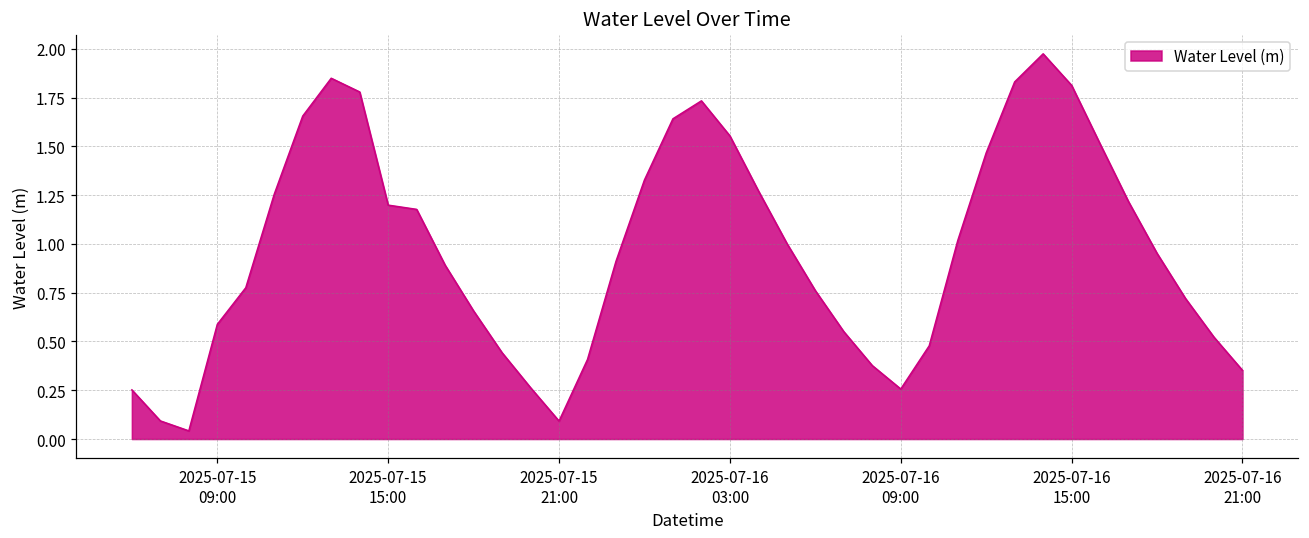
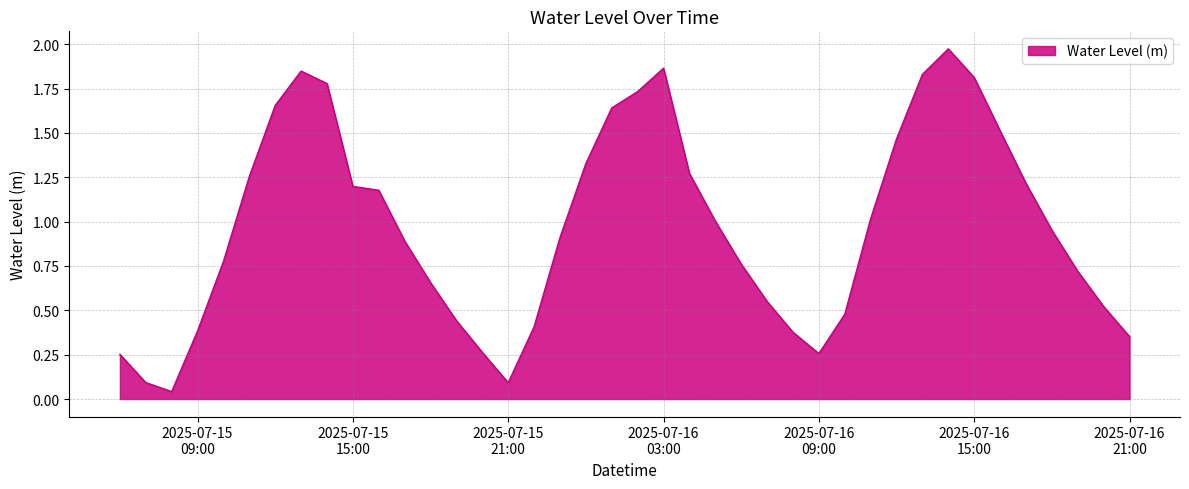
  {
-   "2025-07-15 09:00": 0.59,
+   "2025-07-15 09:00": 0.38,
    "2025-07-15 15:00": 1.20,
    "2025-07-15 21:00": 0.09,
-   "2025-07-16 03:00": 1.55,
+   "2025-07-16 03:00": 1.87,
    "2025-07-16 09:00": 0.26,
    "2025-07-16 15:00": 1.81,
    "2025-07-16 21:00": 0.35
  }
